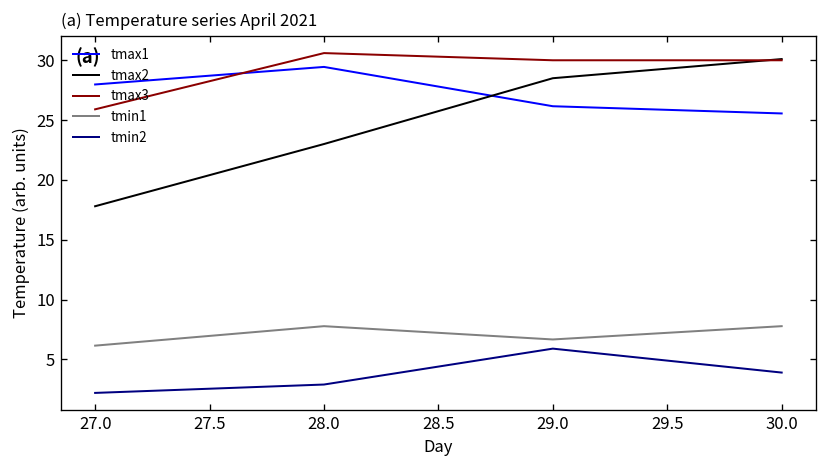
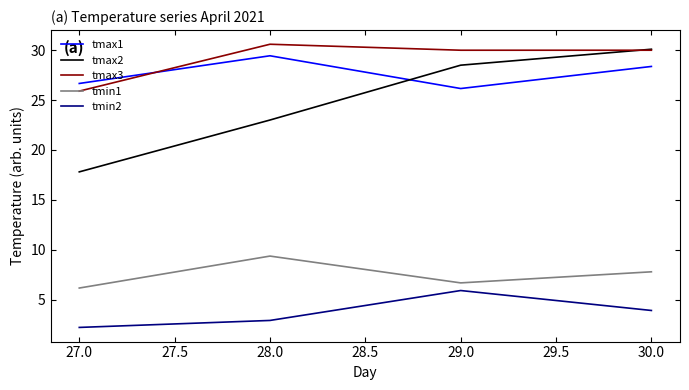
  {
    "tmax1": {
-     "27.0": 28,
+     "27.0": 27,
      "28.0": 29,
      "29.0": 26,
-     "30.0": 26
+     "30.0": 28
    },
    "tmax2": {
      "27.0": 18,
      "28.0": 23,
      "29.0": 29
    },
    "tmax3": {
      "27.0": 26,
      "28.0": 31,
      "29.0": 30
    },
    "tmin1": {
      "27.0": 6,
-     "28.0": 8,
+     "28.0": 9,
      "29.0": 7,
      "30.0": 8
    },
    "tmin2": {
      "27.0": 2,
      "28.0": 3,
      "29.0": 6,
      "30.0": 4
    }
  }
